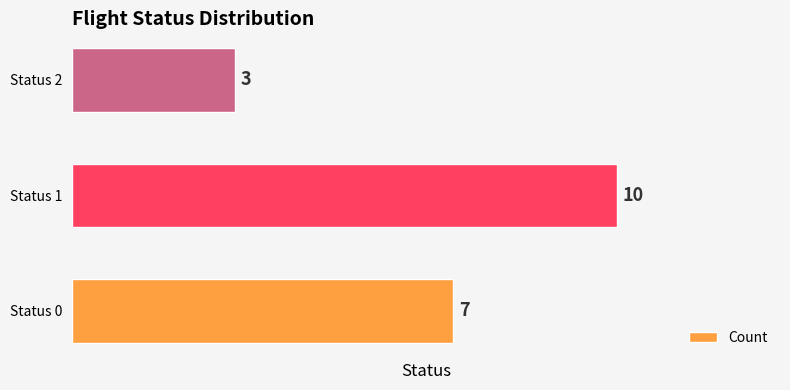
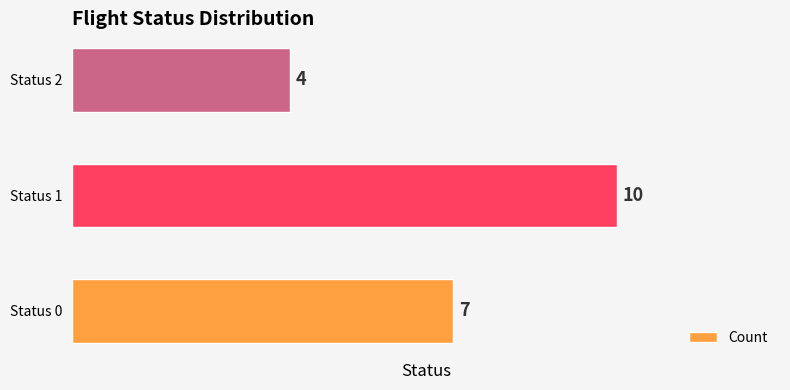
  {
-   "Status 2": 3,
+   "Status 2": 4,
    "Status 1": 10,
    "Status 0": 7
  }
